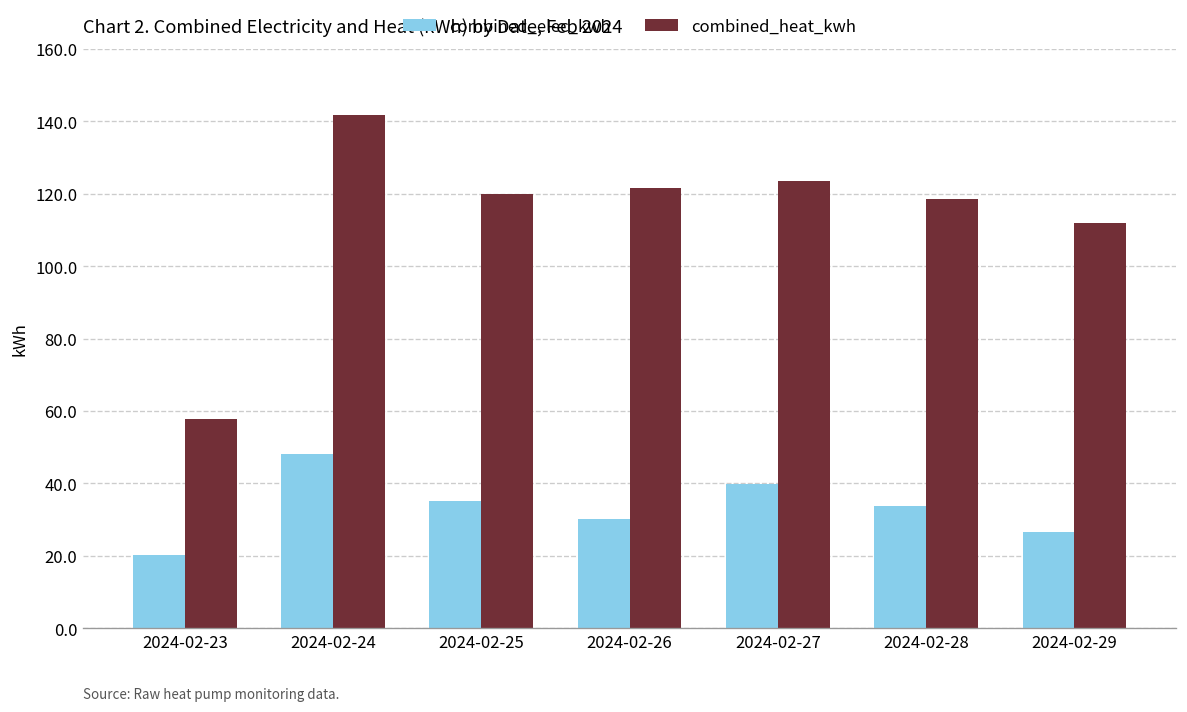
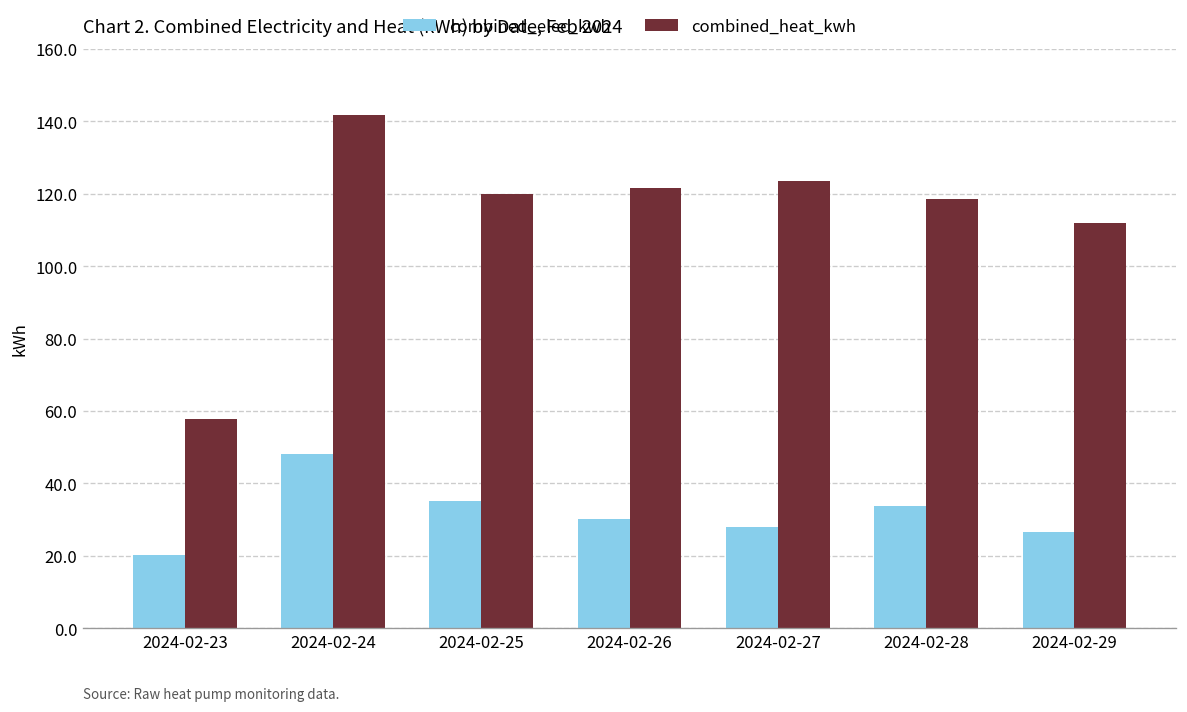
  {
    "combined_elec_kwh": {
      "2024-02-23": 20,
      "2024-02-24": 48,
      "2024-02-25": 35,
      "2024-02-26": 30,
-     "2024-02-27": 40,
+     "2024-02-27": 28,
      "2024-02-28": 34,
      "2024-02-29": 26
    },
    "combined_heat_kwh": {
      "2024-02-23": 58,
      "2024-02-24": 142,
      "2024-02-25": 120,
      "2024-02-26": 122,
      "2024-02-27": 124,
      "2024-02-28": 119,
      "2024-02-29": 112
    }
  }
